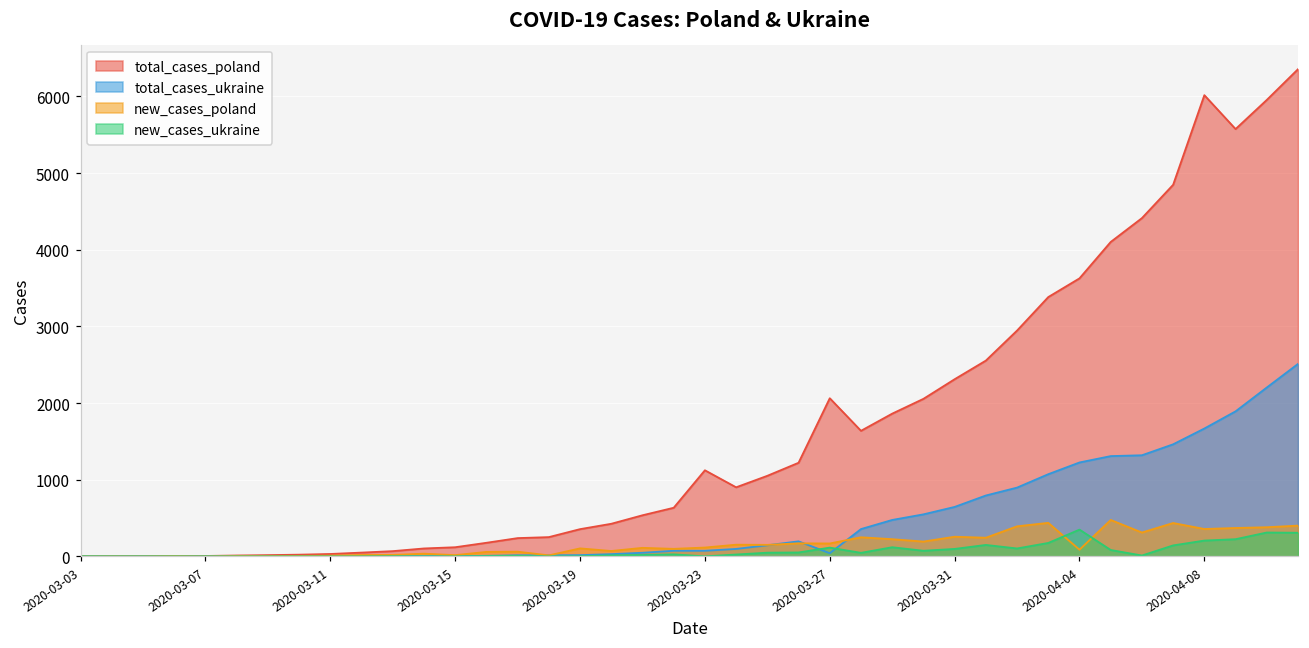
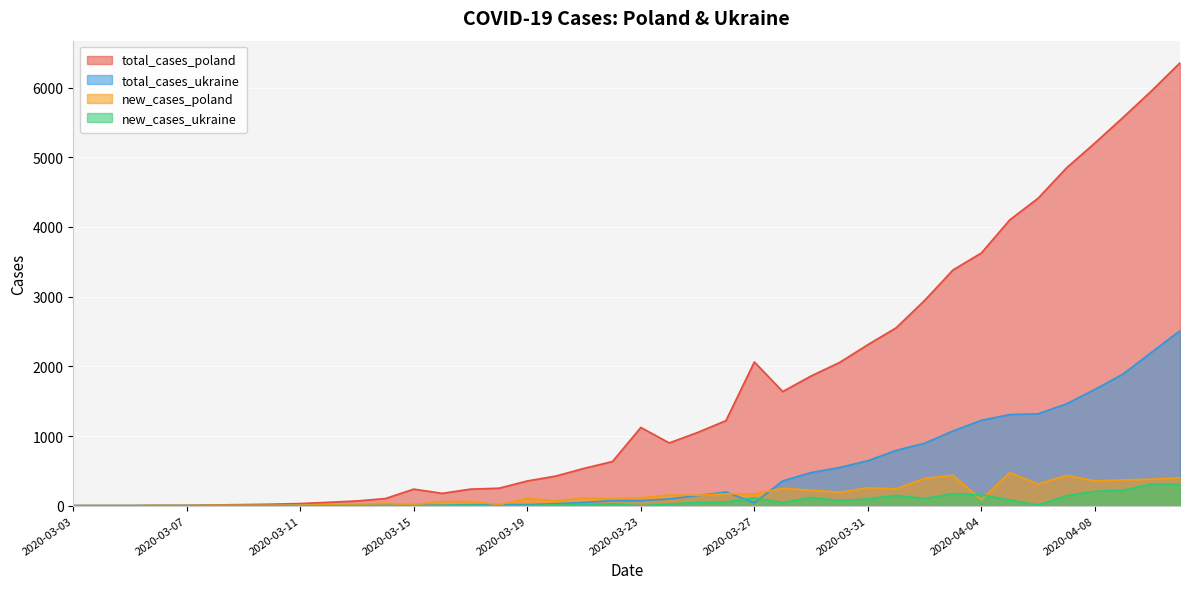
  {
    "total_cases_poland": {
-     "2020-03-15": 100,
+     "2020-03-15": 200,
      "2020-03-19": 400,
      "2020-03-23": 1100,
      "2020-03-27": 2100,
      "2020-03-31": 2300,
      "2020-04-04": 3600,
-     "2020-04-08": 6000
+     "2020-04-08": 5200
    },
    "total_cases_ukraine": {
      "2020-03-23": 100,
      "2020-03-27": 0,
      "2020-03-31": 600,
      "2020-04-04": 1200,
      "2020-04-08": 1700
    },
    "new_cases_poland": {
      "2020-03-19": 100,
      "2020-03-23": 100,
      "2020-03-27": 200,
      "2020-03-31": 300,
      "2020-04-04": 100,
      "2020-04-08": 400
    },
    "new_cases_ukraine": {
      "2020-03-23": 0,
      "2020-03-27": 100,
      "2020-03-31": 100,
-     "2020-04-04": 300,
+     "2020-04-04": 200,
      "2020-04-08": 200
    }
  }
